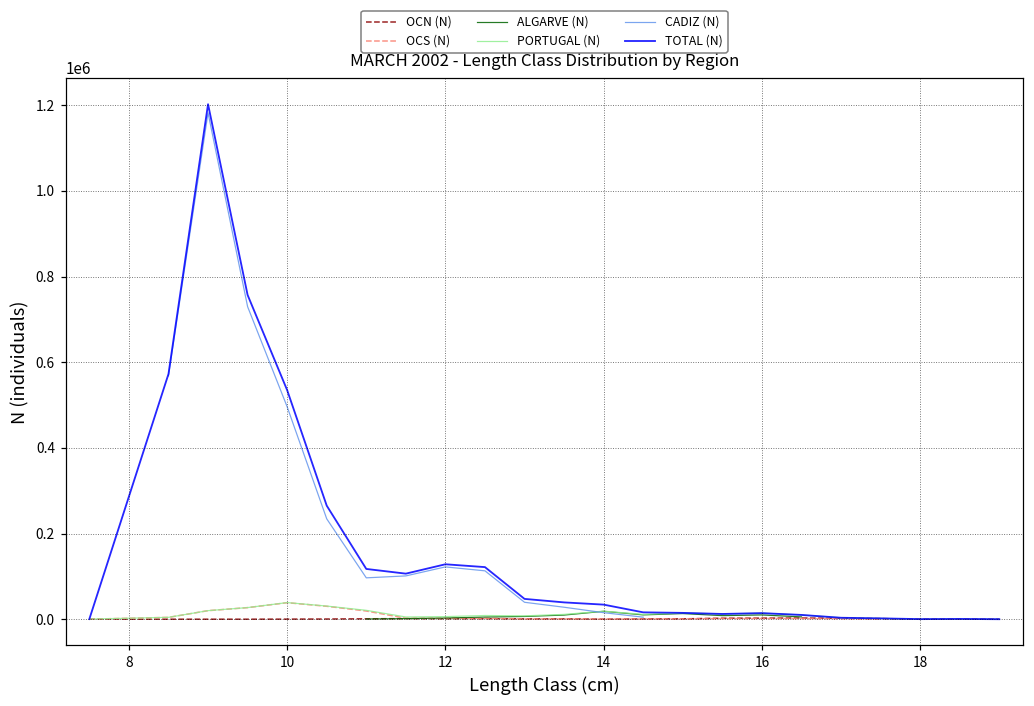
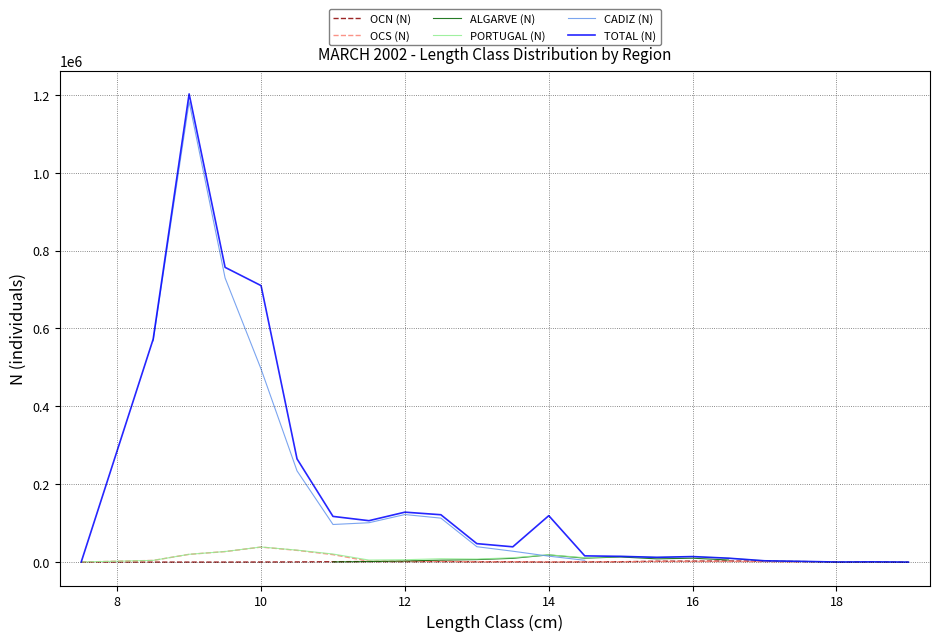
  {
    "OCN (N)": {
      "10": 0
    },
    "CADIZ (N)": {
      "10": 500000
    },
    "TOTAL (N)": {
-     "10": 530000,
-     "14": 30000
+     "10": 710000,
+     "14": 120000
    }
  }
